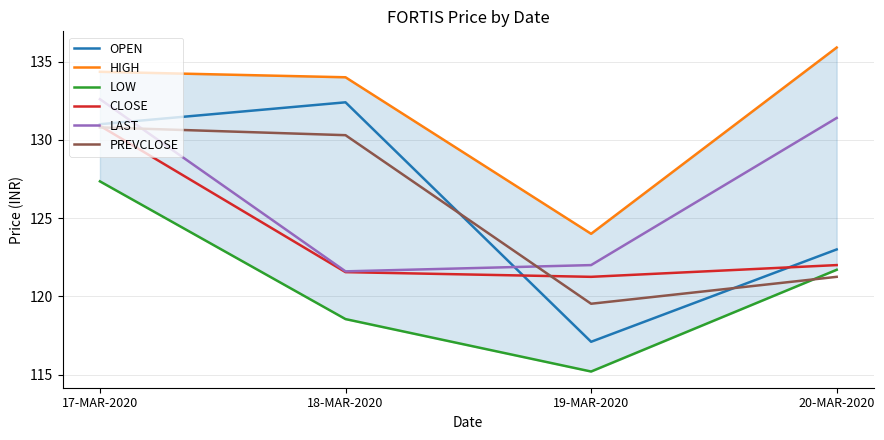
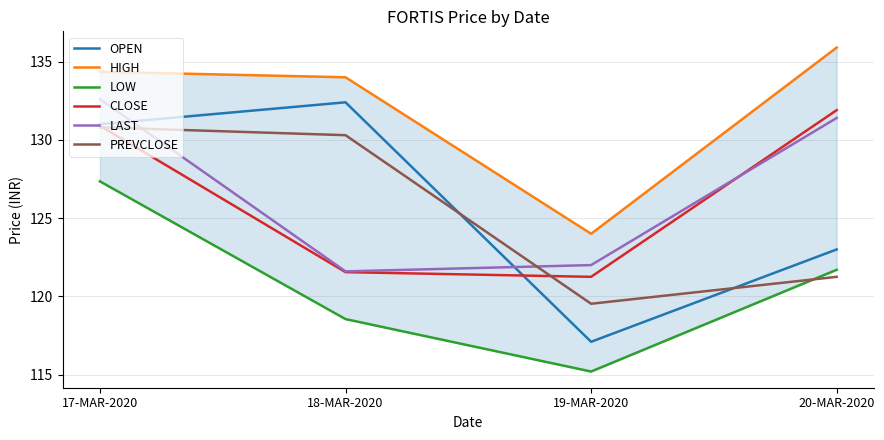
  {
    "OPEN": {
      "18-MAR-2020": 132.4,
      "19-MAR-2020": 117.1,
      "20-MAR-2020": 123.0
    },
    "HIGH": {
      "18-MAR-2020": 134.0,
      "19-MAR-2020": 124.0,
      "20-MAR-2020": 135.9
    },
    "LOW": {
      "17-MAR-2020": 127.4,
      "18-MAR-2020": 118.6,
      "19-MAR-2020": 115.2,
      "20-MAR-2020": 121.7
    },
    "CLOSE": {
      "19-MAR-2020": 121.3,
-     "20-MAR-2020": 122.0
+     "20-MAR-2020": 131.9
    },
    "LAST": {
      "19-MAR-2020": 122.0,
      "20-MAR-2020": 131.4
    },
    "PREVCLOSE": {
      "18-MAR-2020": 130.3,
      "19-MAR-2020": 119.5,
      "20-MAR-2020": 121.3
    }
  }
